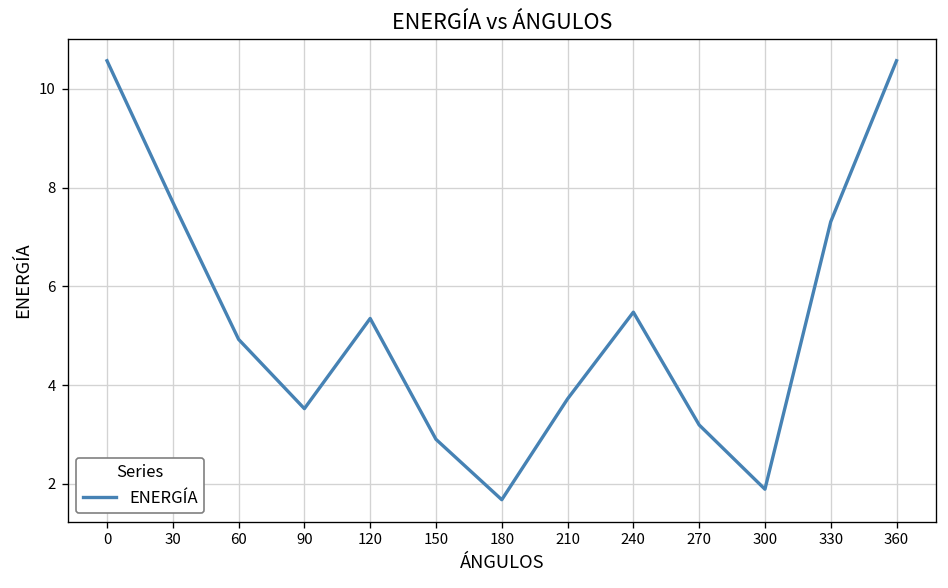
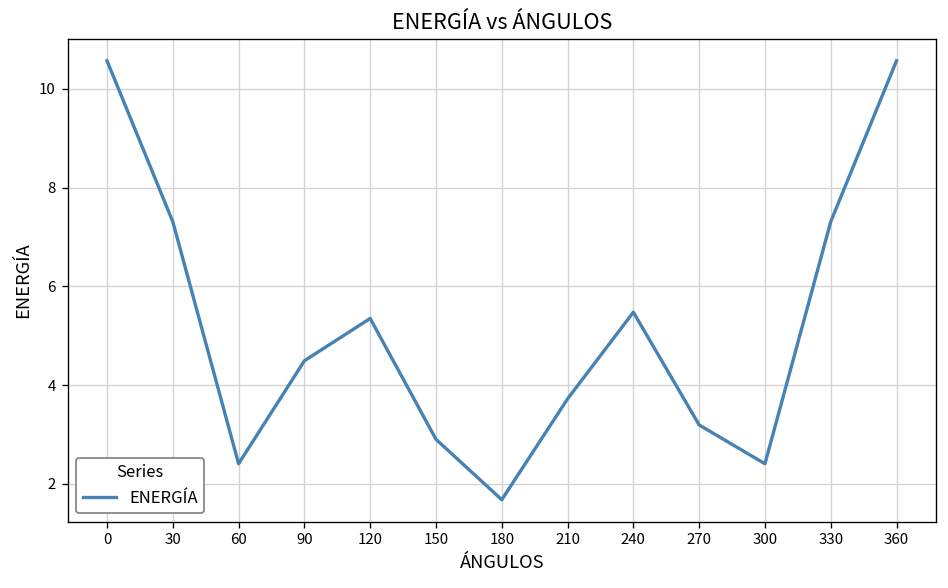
  {
    "0": 10.6,
-   "30": 7.7,
-   "60": 4.9,
-   "90": 3.5,
+   "30": 7.3,
+   "60": 2.4,
+   "90": 4.5,
    "120": 5.3,
    "150": 2.9,
    "180": 1.7,
    "210": 3.7,
    "240": 5.5,
    "270": 3.2,
-   "300": 1.9,
+   "300": 2.4,
    "330": 7.3,
    "360": 10.6
  }
